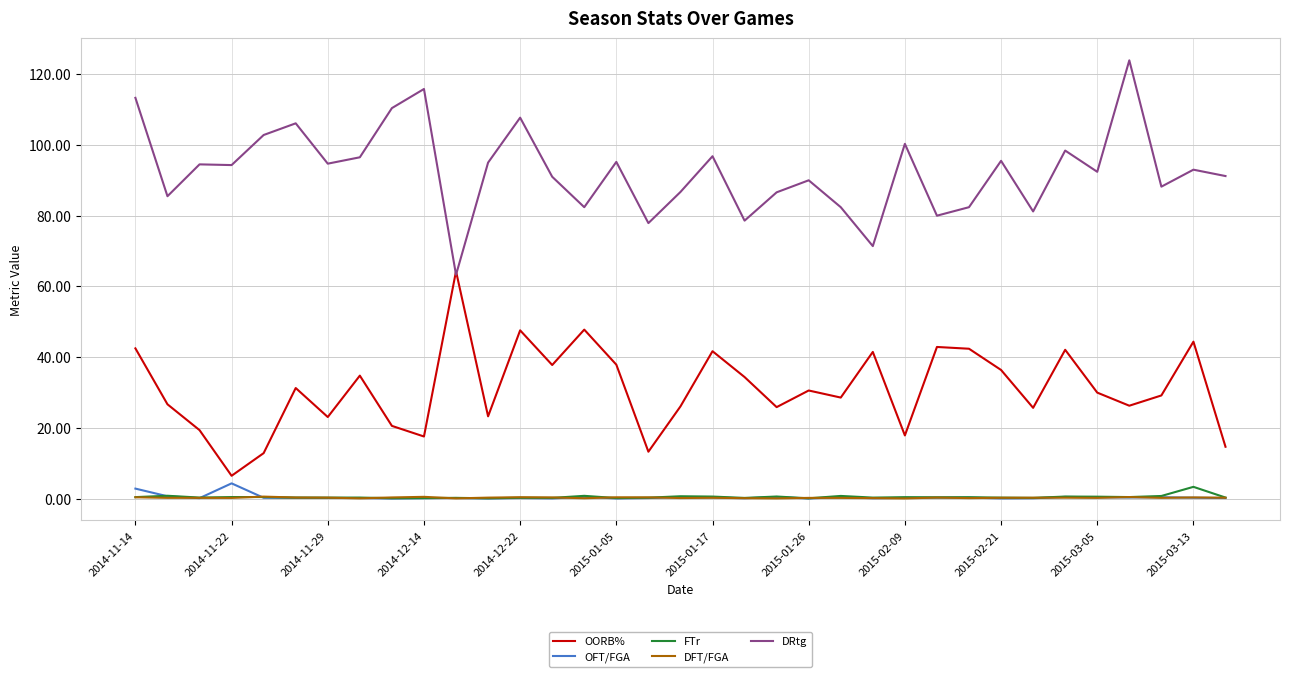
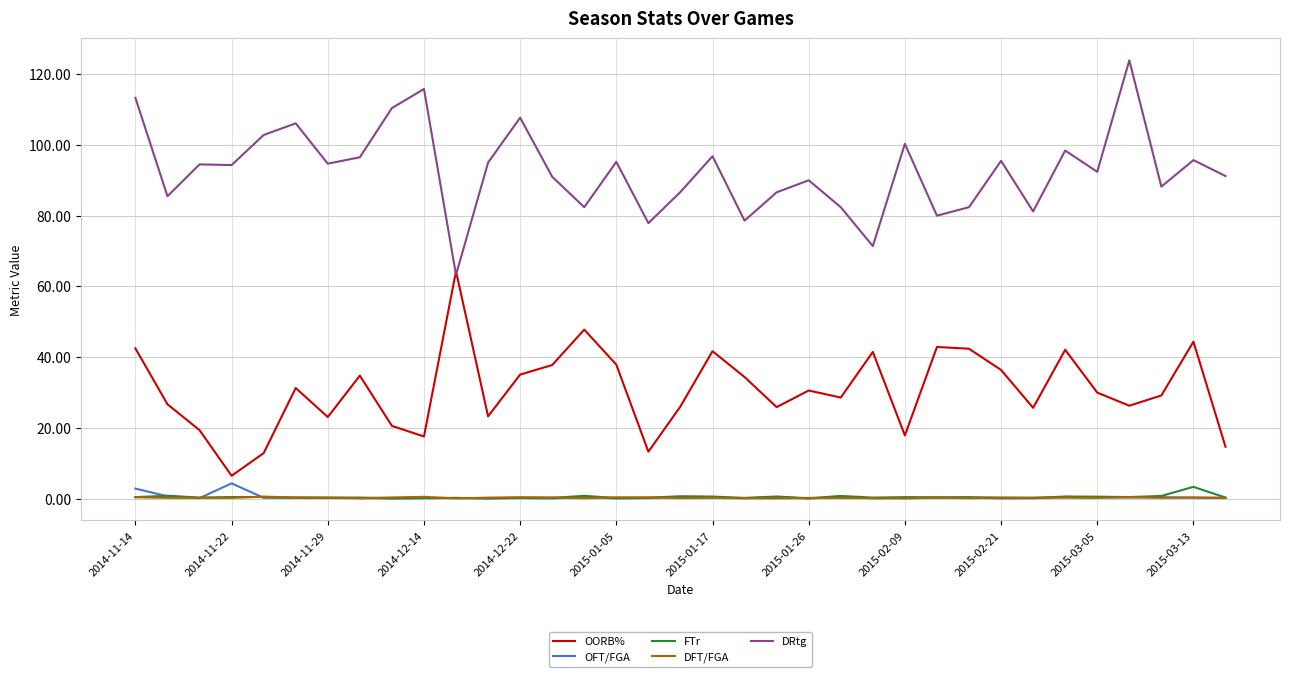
  {
    "OORB%": {
      "2014-11-14": 43,
      "2014-11-22": 7,
      "2014-11-29": 23,
      "2014-12-14": 18,
-     "2014-12-22": 48,
+     "2014-12-22": 35,
      "2015-01-05": 38,
      "2015-01-17": 42,
      "2015-01-26": 31,
      "2015-02-09": 18,
      "2015-02-21": 36,
      "2015-03-05": 30,
      "2015-03-13": 44
    },
    "OFT/FGA": {
      "2014-11-14": 3,
      "2014-11-22": 4
    },
    "FTr": {
      "2015-03-13": 3
    },
    "DRtg": {
      "2014-11-14": 113,
      "2014-11-22": 94,
      "2014-11-29": 95,
      "2014-12-14": 116,
      "2014-12-22": 108,
      "2015-01-05": 95,
      "2015-01-17": 97,
      "2015-01-26": 90,
      "2015-02-09": 100,
      "2015-02-21": 96,
      "2015-03-05": 92,
-     "2015-03-13": 93
+     "2015-03-13": 96
    }
  }
